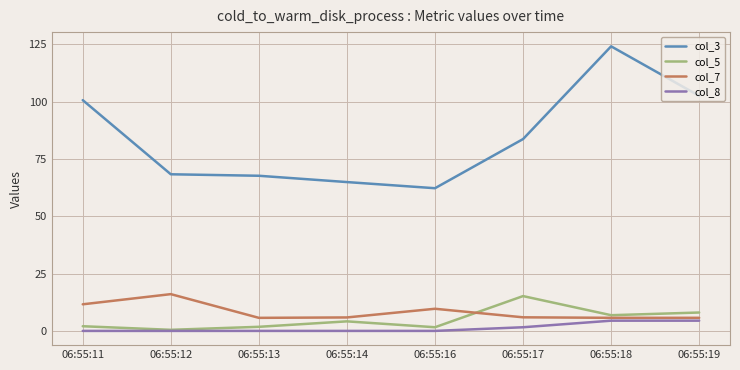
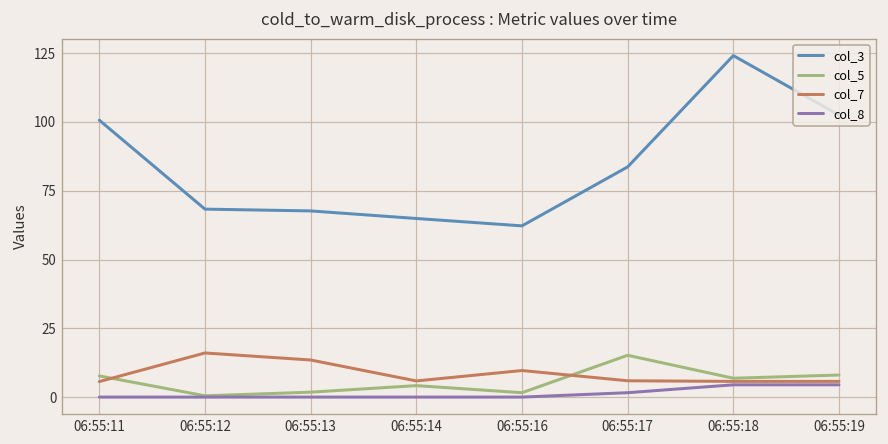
  {
    "col_5": {
-     "06:55:11": 2,
+     "06:55:11": 8,
      "06:55:13": 2,
      "06:55:14": 4,
      "06:55:16": 2,
      "06:55:17": 15,
      "06:55:18": 7,
      "06:55:19": 8
    },
    "col_7": {
-     "06:55:11": 12,
+     "06:55:11": 6,
      "06:55:12": 16,
-     "06:55:13": 6,
+     "06:55:13": 14,
      "06:55:14": 6,
      "06:55:16": 10,
      "06:55:17": 6,
      "06:55:18": 6,
      "06:55:19": 6
    }
  }
